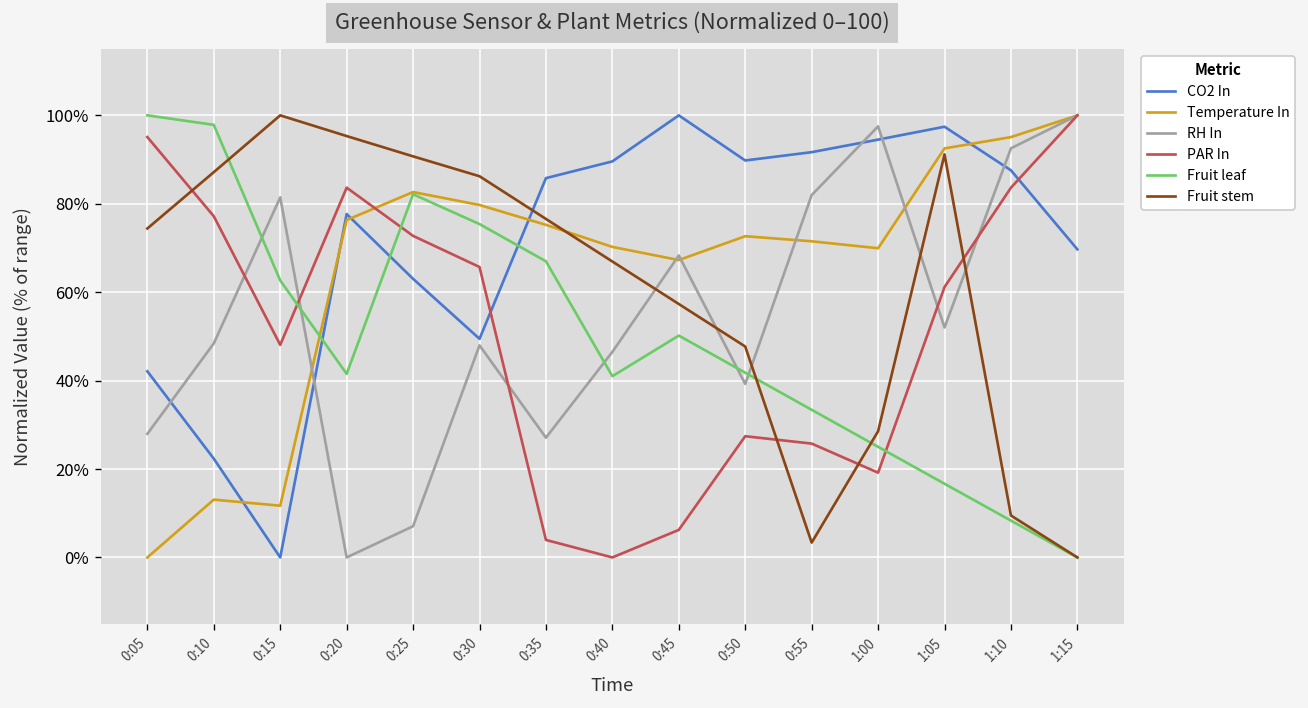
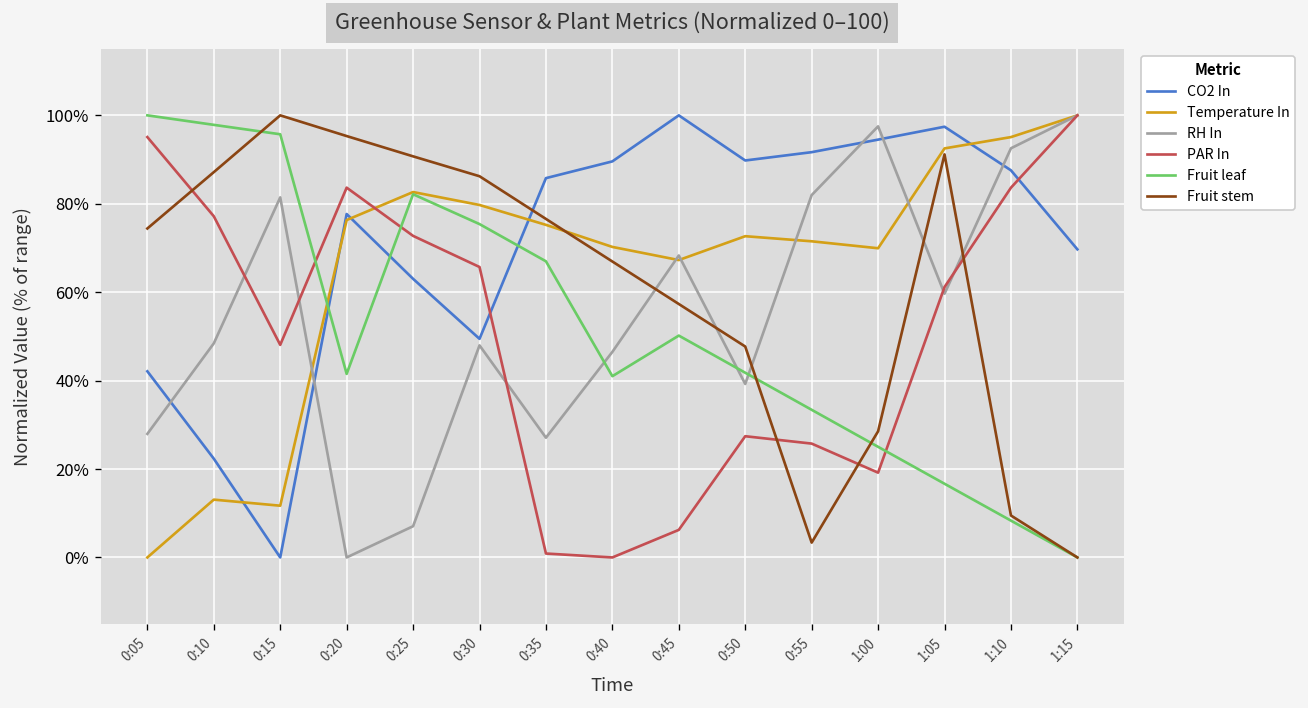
  {
    "CO2 In": {
      "0:05": "42%",
      "0:10": "22%",
      "0:15": "0%",
      "0:20": "78%",
      "0:25": "63%",
      "0:30": "49%",
      "0:35": "86%",
      "0:40": "90%",
      "0:45": "100%",
      "0:50": "90%",
      "0:55": "92%",
      "1:00": "95%",
      "1:05": "97%",
      "1:10": "88%",
      "1:15": "70%"
    },
    "Temperature In": {
      "0:05": "0%",
      "0:10": "13%",
      "0:15": "12%",
      "0:20": "76%",
      "0:30": "80%",
      "0:35": "75%",
      "0:40": "70%",
      "0:45": "67%",
      "0:50": "73%",
      "0:55": "72%",
      "1:00": "70%",
      "1:05": "93%",
      "1:10": "95%"
    },
    "RH In": {
      "0:05": "28%",
      "0:10": "48%",
      "0:15": "81%",
      "0:20": "0%",
      "0:25": "7%",
      "0:30": "48%",
      "0:35": "27%",
      "0:40": "46%",
      "0:45": "68%",
      "0:50": "39%",
      "0:55": "82%",
      "1:00": "98%",
-     "1:05": "52%",
+     "1:05": "60%",
      "1:10": "93%"
    },
    "PAR In": {
      "0:05": "95%",
      "0:10": "77%",
      "0:15": "48%",
      "0:20": "84%",
      "0:25": "73%",
      "0:30": "66%",
-     "0:35": "4%",
+     "0:35": "1%",
      "0:40": "0%",
      "0:45": "6%",
      "0:50": "27%",
      "0:55": "26%",
      "1:00": "19%",
      "1:05": "61%",
      "1:10": "84%"
    },
    "Fruit leaf": {
      "0:05": "100%",
      "0:10": "98%",
-     "0:15": "63%",
+     "0:15": "96%",
      "0:20": "42%",
      "0:30": "75%",
      "0:35": "67%",
      "0:40": "41%",
      "0:45": "50%",
      "0:50": "42%",
      "0:55": "33%",
      "1:00": "25%",
      "1:05": "17%",
      "1:10": "8%"
    },
    "Fruit stem": {
      "0:05": "74%",
      "0:10": "87%",
      "0:15": "100%",
      "0:20": "95%",
      "0:25": "91%",
      "0:30": "86%",
      "0:35": "77%",
      "0:40": "67%",
      "0:45": "57%",
      "0:50": "48%",
      "0:55": "3%",
      "1:00": "29%",
      "1:05": "91%",
      "1:10": "9%"
    }
  }
